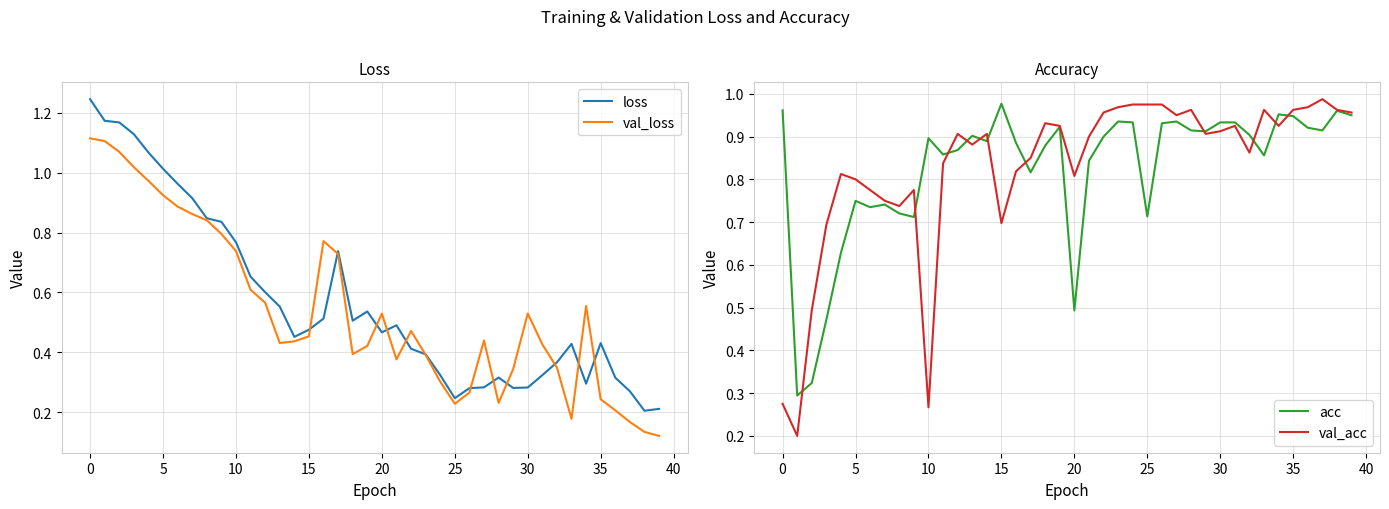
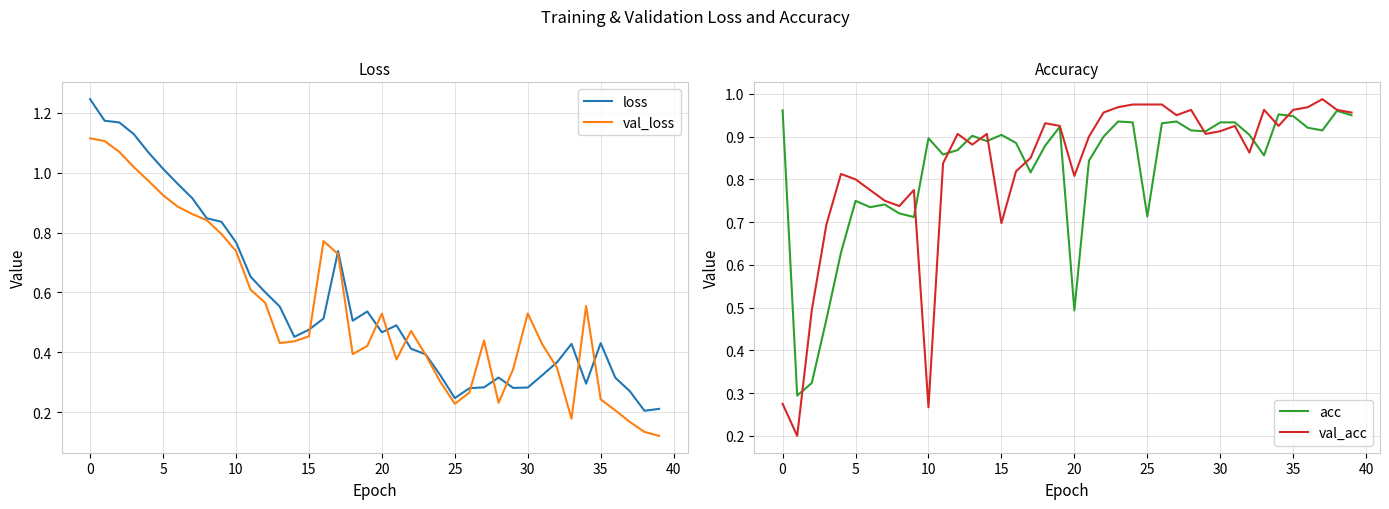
  {
    "Loss": {
      "loss": {
        "0": 1.25,
        "5": 1.01,
        "10": 0.77,
        "15": 0.48,
        "20": 0.47,
        "25": 0.25,
        "30": 0.28,
        "35": 0.43
      },
      "val_loss": {
        "0": 1.12,
        "5": 0.92,
        "10": 0.74,
        "15": 0.45,
        "20": 0.53,
        "25": 0.23,
        "30": 0.53,
        "35": 0.24
      }
    },
    "Accuracy": {
      "acc": {
        "0": 0.96,
        "5": 0.75,
        "10": 0.90,
-       "15": 0.98,
+       "15": 0.90,
        "20": 0.49,
        "25": 0.71,
        "30": 0.93,
        "35": 0.95
      },
      "val_acc": {
        "0": 0.28,
        "5": 0.80,
        "10": 0.27,
        "15": 0.70,
        "20": 0.81,
        "25": 0.98,
        "30": 0.91,
        "35": 0.96
      }
    }
  }
